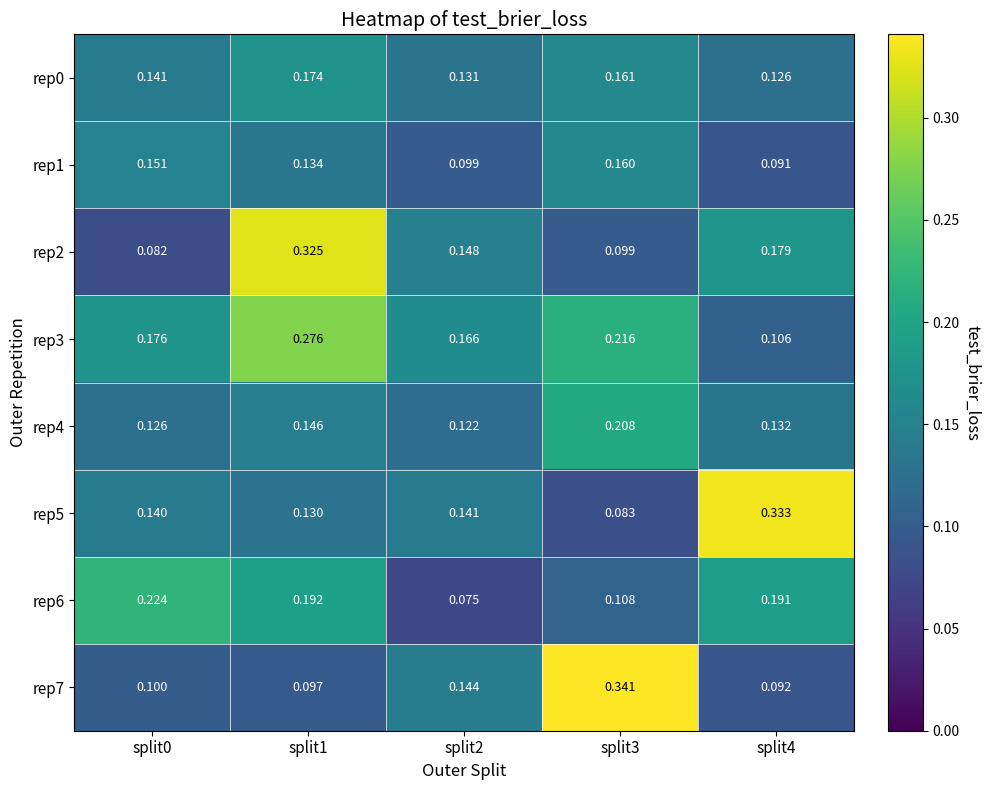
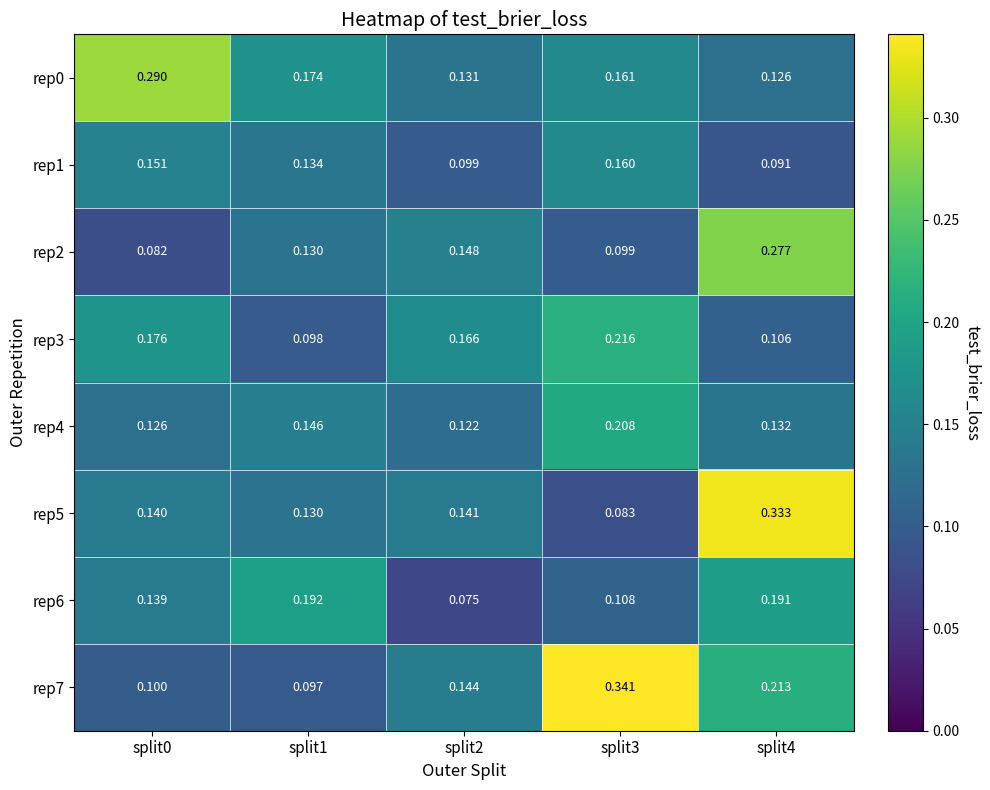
  {
    "rep0": {
-     "split0": 0.141,
+     "split0": 0.290,
      "split1": 0.174,
      "split2": 0.131,
      "split3": 0.161,
      "split4": 0.126
    },
    "rep1": {
      "split0": 0.151,
      "split1": 0.134,
      "split2": 0.099,
      "split3": 0.160,
      "split4": 0.091
    },
    "rep2": {
      "split0": 0.082,
-     "split1": 0.325,
+     "split1": 0.130,
      "split2": 0.148,
      "split3": 0.099,
-     "split4": 0.179
+     "split4": 0.277
    },
    "rep3": {
      "split0": 0.176,
-     "split1": 0.276,
+     "split1": 0.098,
      "split2": 0.166,
      "split3": 0.216,
      "split4": 0.106
    },
    "rep4": {
      "split0": 0.126,
      "split1": 0.146,
      "split2": 0.122,
      "split3": 0.208,
      "split4": 0.132
    },
    "rep5": {
      "split0": 0.140,
      "split1": 0.130,
      "split2": 0.141,
      "split3": 0.083,
      "split4": 0.333
    },
    "rep6": {
-     "split0": 0.224,
+     "split0": 0.139,
      "split1": 0.192,
      "split2": 0.075,
      "split3": 0.108,
      "split4": 0.191
    },
    "rep7": {
      "split0": 0.100,
      "split1": 0.097,
      "split2": 0.144,
      "split3": 0.341,
-     "split4": 0.092
+     "split4": 0.213
    }
  }
